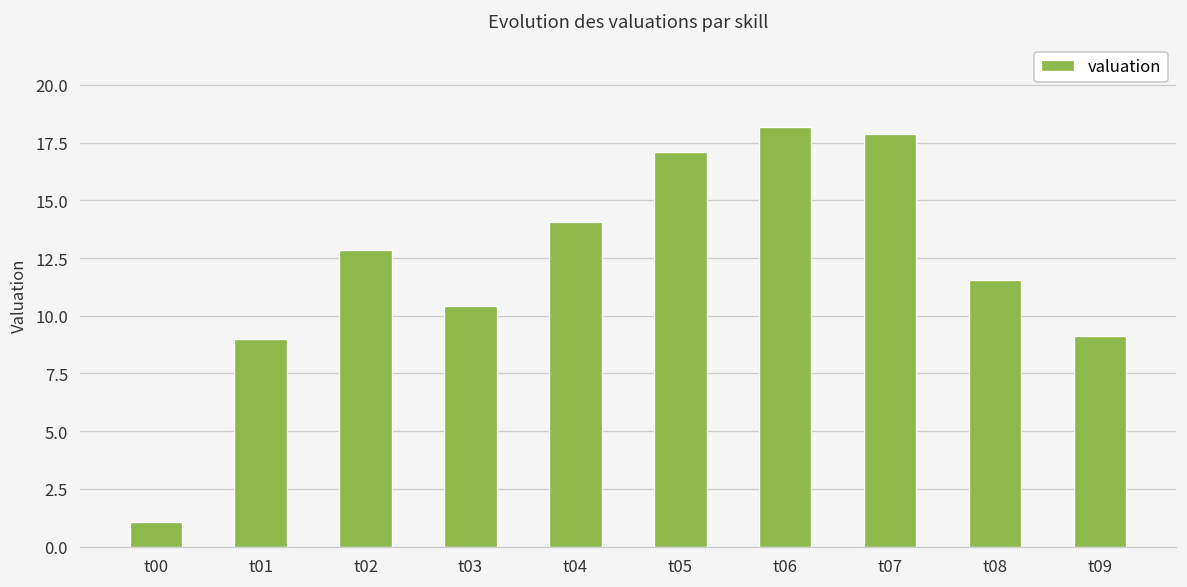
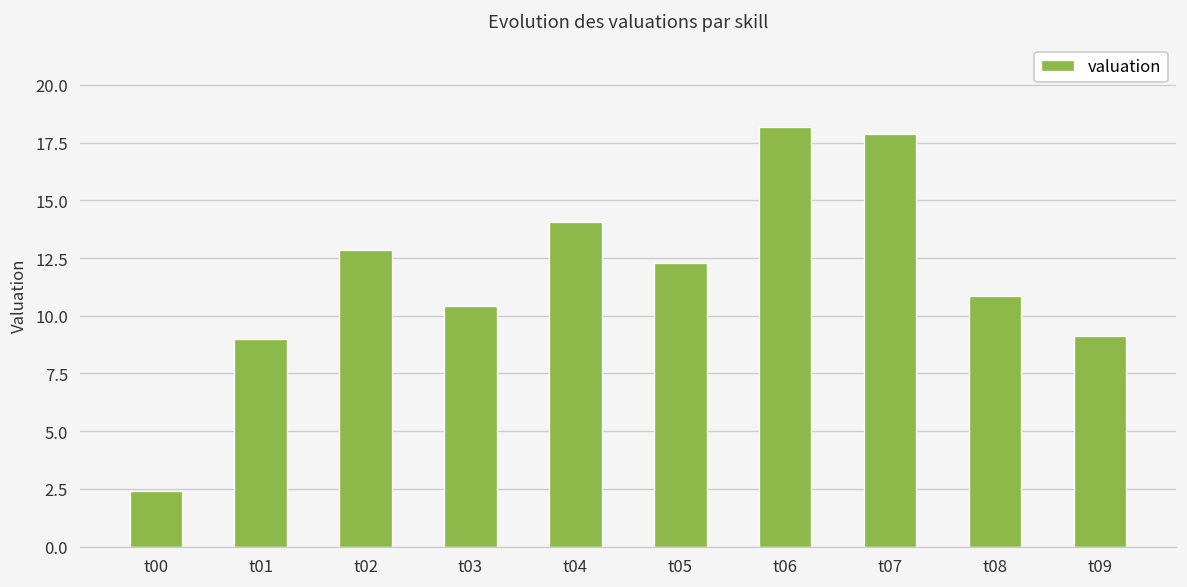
  {
-   "t00": 1.0,
+   "t00": 2.4,
    "t01": 9.0,
    "t02": 12.9,
    "t03": 10.4,
    "t04": 14.1,
-   "t05": 17.1,
+   "t05": 12.3,
    "t06": 18.2,
    "t07": 17.9,
-   "t08": 11.6,
+   "t08": 10.9,
    "t09": 9.1
  }
